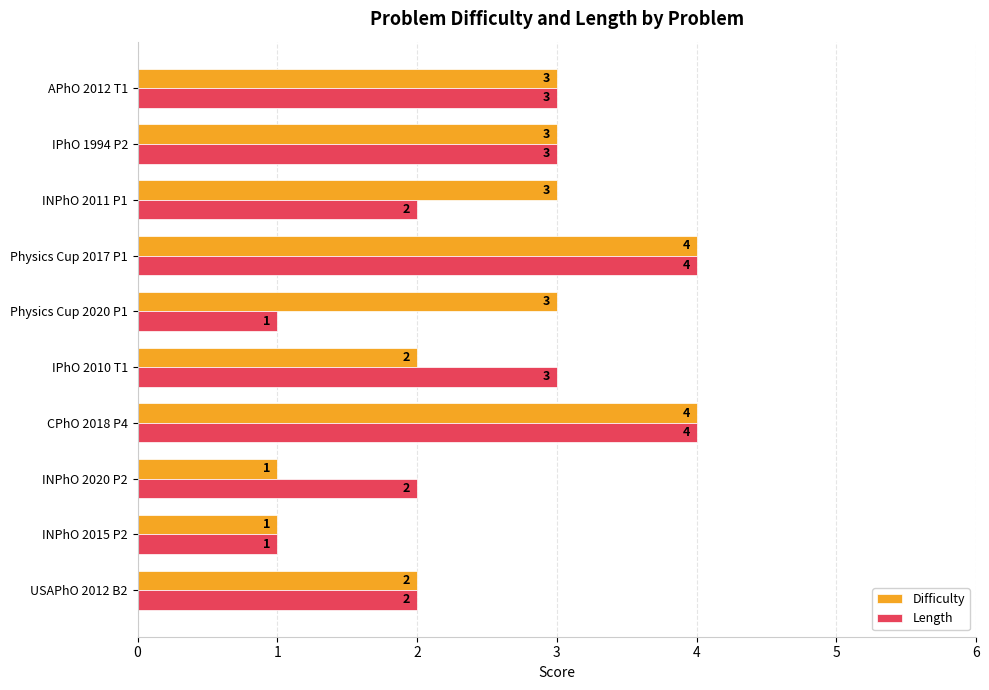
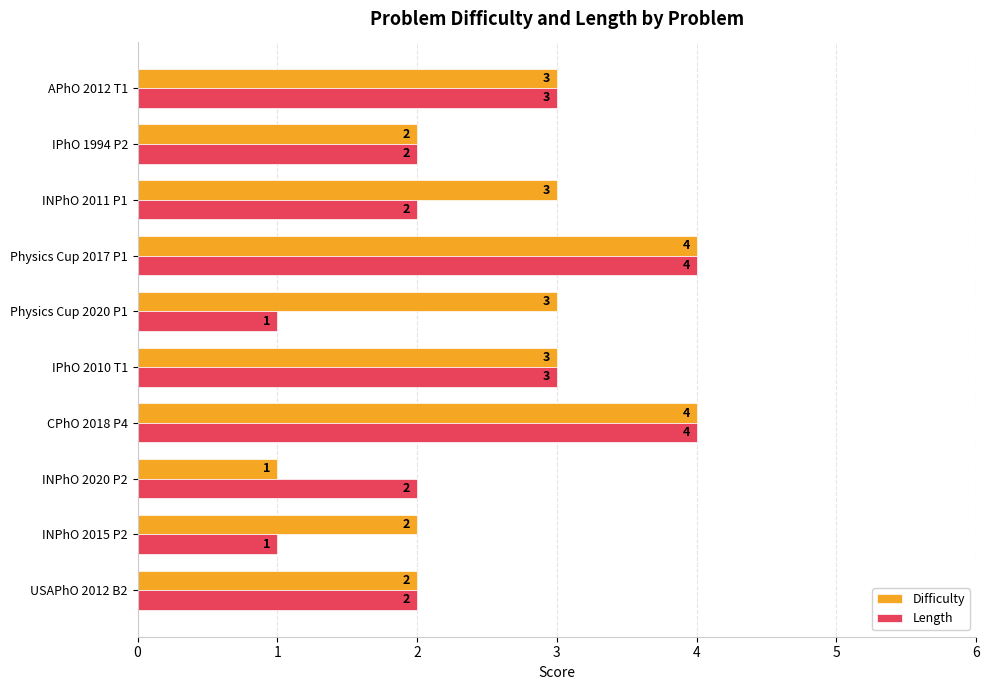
  {
    "Difficulty": {
      "APhO 2012 T1": 3,
-     "IPhO 1994 P2": 3,
+     "IPhO 1994 P2": 2,
      "INPhO 2011 P1": 3,
      "Physics Cup 2017 P1": 4,
      "Physics Cup 2020 P1": 3,
-     "IPhO 2010 T1": 2,
+     "IPhO 2010 T1": 3,
      "CPhO 2018 P4": 4,
      "INPhO 2020 P2": 1,
-     "INPhO 2015 P2": 1,
+     "INPhO 2015 P2": 2,
      "USAPhO 2012 B2": 2
    },
    "Length": {
      "APhO 2012 T1": 3,
-     "IPhO 1994 P2": 3,
+     "IPhO 1994 P2": 2,
      "INPhO 2011 P1": 2,
      "Physics Cup 2017 P1": 4,
      "Physics Cup 2020 P1": 1,
      "IPhO 2010 T1": 3,
      "CPhO 2018 P4": 4,
      "INPhO 2020 P2": 2,
      "INPhO 2015 P2": 1,
      "USAPhO 2012 B2": 2
    }
  }
